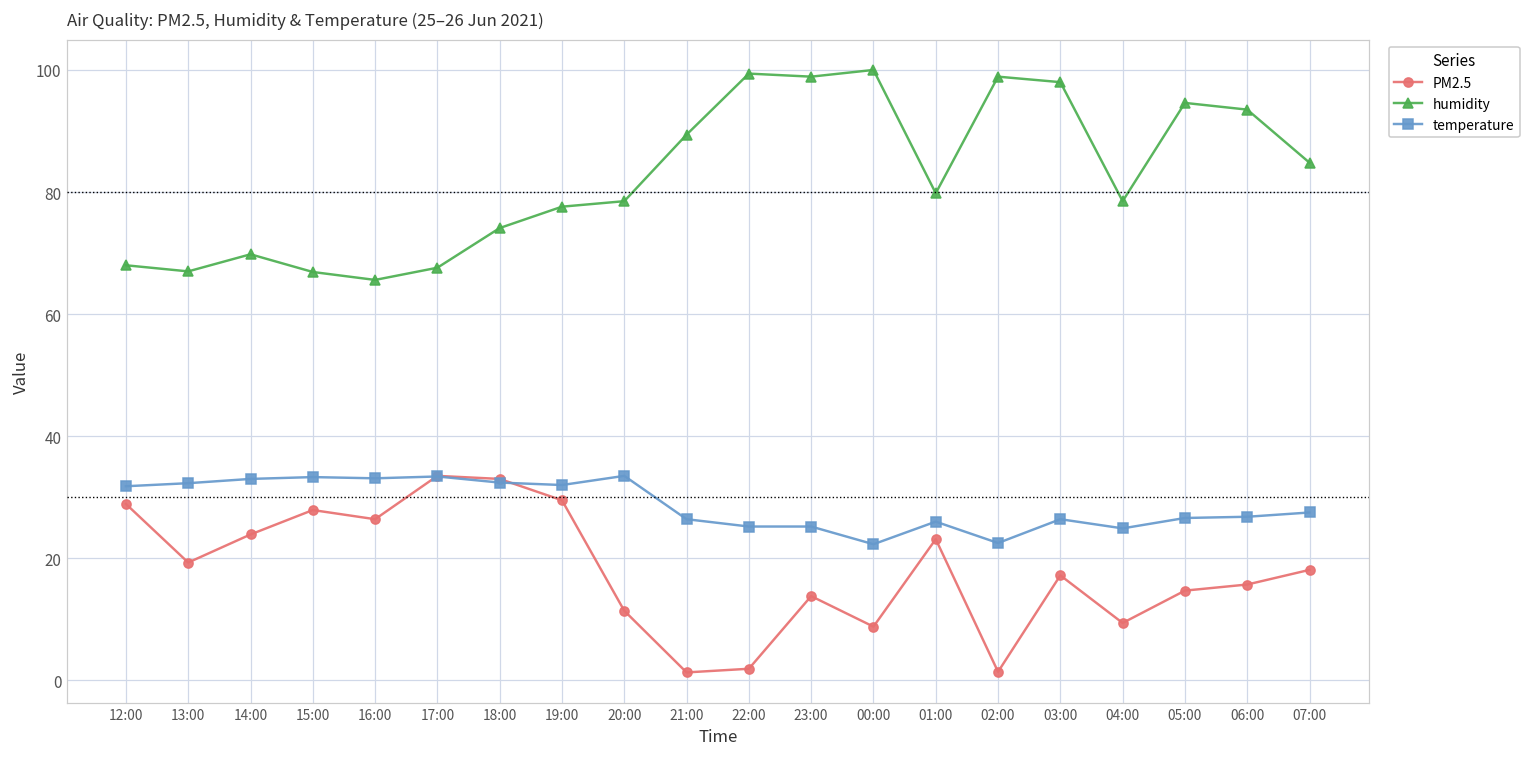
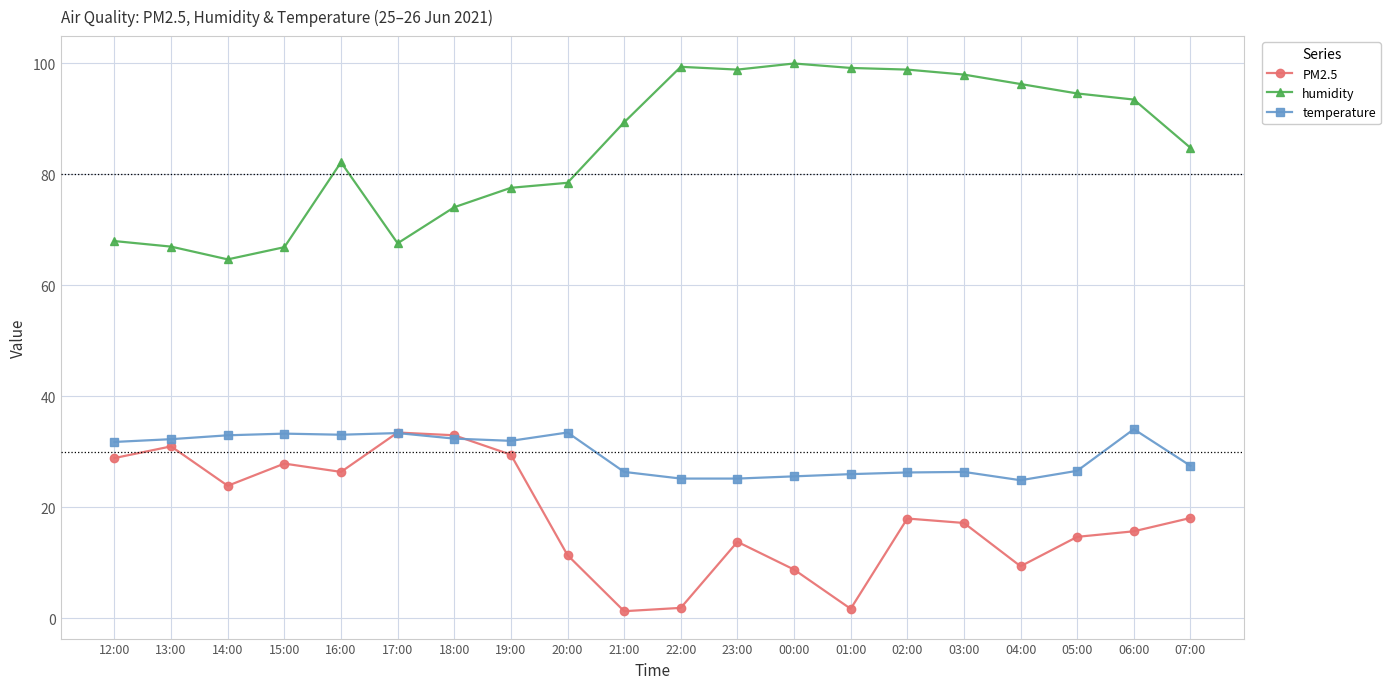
  {
    "PM2.5": {
      "12:00": 29,
-     "13:00": 19,
+     "13:00": 31,
      "14:00": 24,
      "15:00": 28,
      "16:00": 26,
      "18:00": 33,
      "19:00": 30,
      "20:00": 11,
      "21:00": 1,
      "22:00": 2,
      "23:00": 14,
      "00:00": 9,
-     "01:00": 23,
-     "02:00": 1,
+     "01:00": 2,
+     "02:00": 18,
      "03:00": 17,
      "04:00": 9,
      "05:00": 15,
      "06:00": 16,
      "07:00": 18
    },
    "humidity": {
      "12:00": 68,
      "13:00": 67,
-     "14:00": 70,
+     "14:00": 65,
      "15:00": 67,
-     "16:00": 66,
+     "16:00": 82,
      "17:00": 68,
      "18:00": 74,
      "19:00": 78,
      "20:00": 79,
      "21:00": 89,
      "22:00": 99,
      "23:00": 99,
      "00:00": 100,
-     "01:00": 80,
+     "01:00": 99,
      "02:00": 99,
      "03:00": 98,
-     "04:00": 79,
+     "04:00": 96,
      "05:00": 95,
      "06:00": 94,
      "07:00": 85
    },
    "temperature": {
      "12:00": 32,
      "13:00": 32,
      "14:00": 33,
      "15:00": 33,
      "16:00": 33,
      "18:00": 32,
      "19:00": 32,
      "20:00": 34,
      "21:00": 26,
      "22:00": 25,
      "23:00": 25,
-     "00:00": 22,
+     "00:00": 26,
      "01:00": 26,
-     "02:00": 23,
+     "02:00": 26,
      "03:00": 26,
      "04:00": 25,
      "05:00": 27,
-     "06:00": 27,
+     "06:00": 34,
      "07:00": 28
    }
  }
